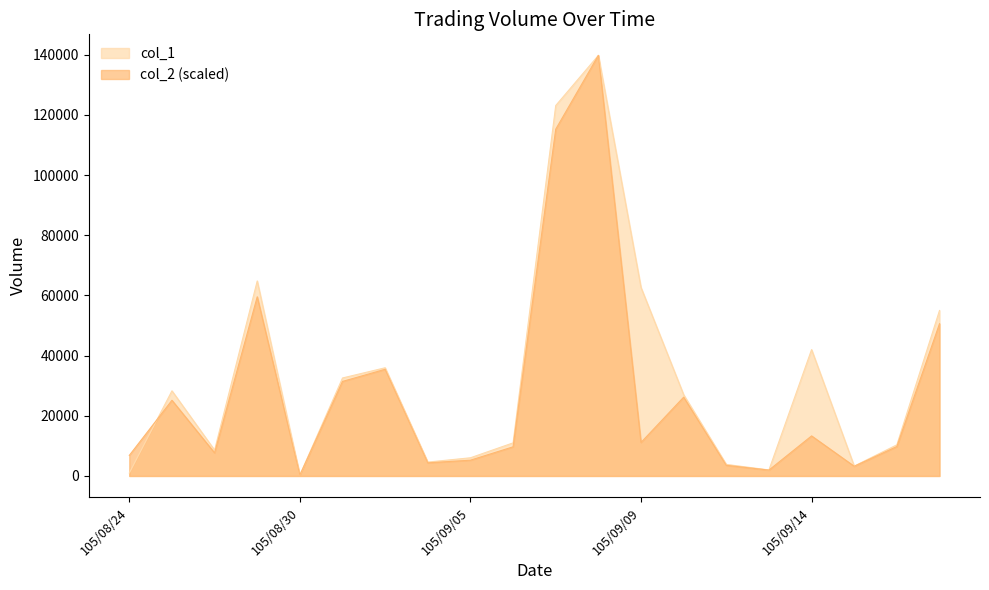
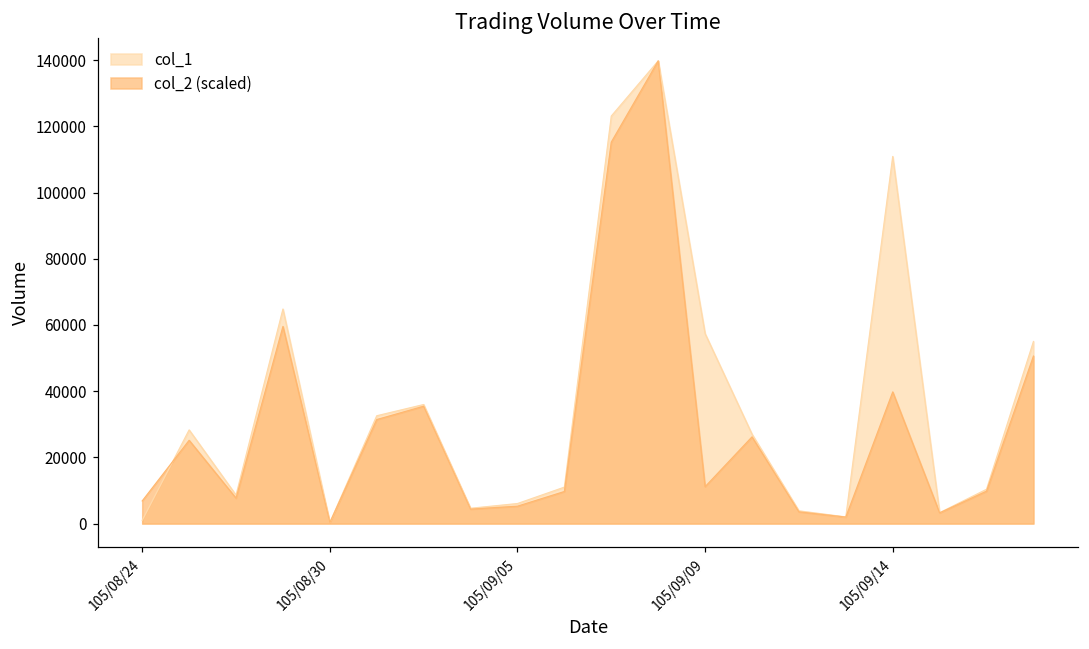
  {
    "col_1": {
      "105/08/24": 1000,
-     "105/09/09": 63000,
-     "105/09/14": 42000
+     "105/09/09": 57000,
+     "105/09/14": 111000
    },
    "col_2 (scaled)": {
      "105/08/24": 7000,
      "105/09/09": 11000,
-     "105/09/14": 13000
+     "105/09/14": 40000
    }
  }
